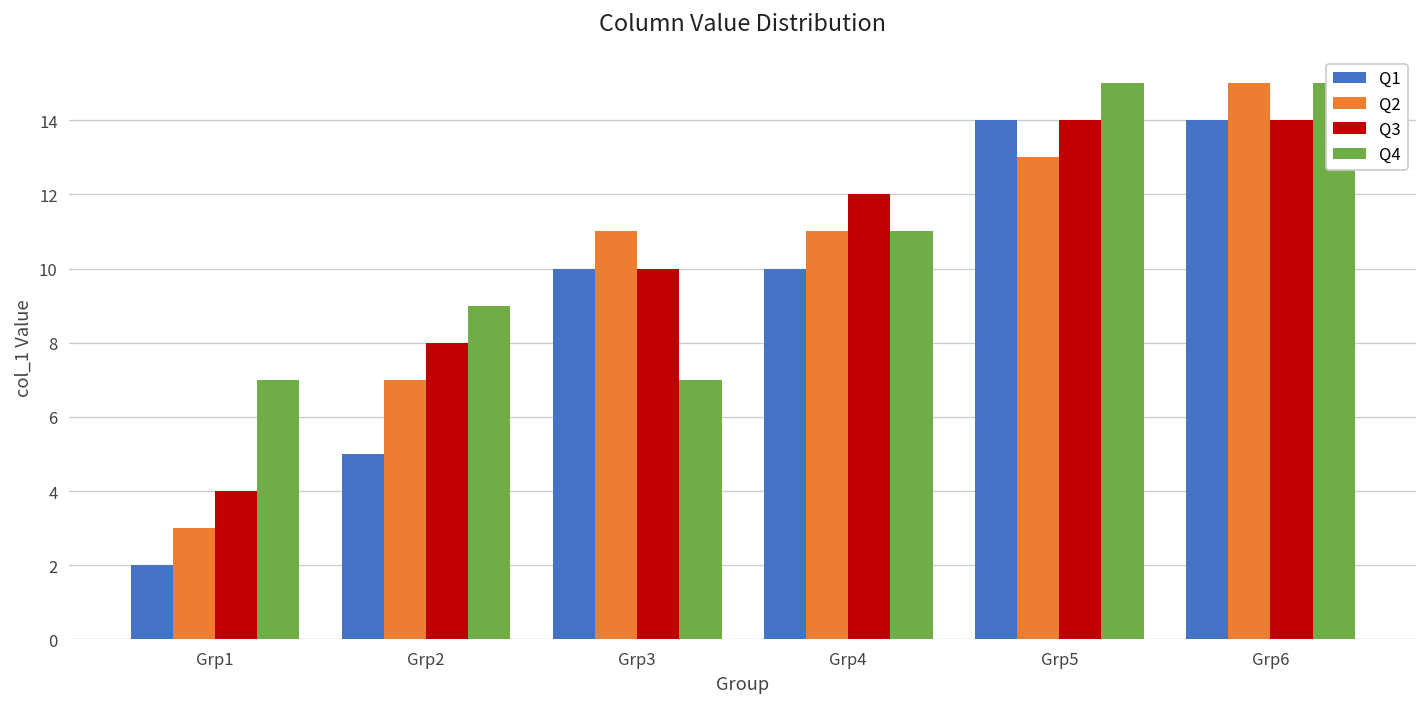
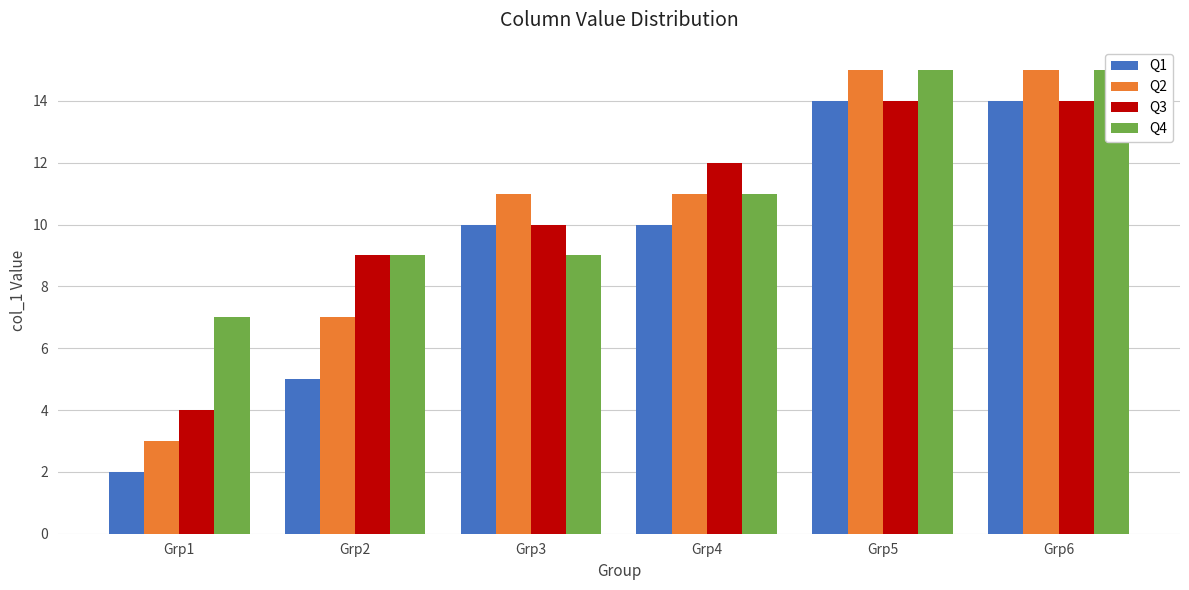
  {
    "Q1": {
      "Grp1": 2,
      "Grp2": 5,
      "Grp3": 10,
      "Grp4": 10,
      "Grp5": 14,
      "Grp6": 14
    },
    "Q2": {
      "Grp1": 3,
      "Grp2": 7,
      "Grp3": 11,
      "Grp4": 11,
-     "Grp5": 13,
+     "Grp5": 15,
      "Grp6": 15
    },
    "Q3": {
      "Grp1": 4,
-     "Grp2": 8,
+     "Grp2": 9,
      "Grp3": 10,
      "Grp4": 12,
      "Grp5": 14,
      "Grp6": 14
    },
    "Q4": {
      "Grp1": 7,
      "Grp2": 9,
-     "Grp3": 7,
+     "Grp3": 9,
      "Grp4": 11,
      "Grp5": 15
    }
  }
